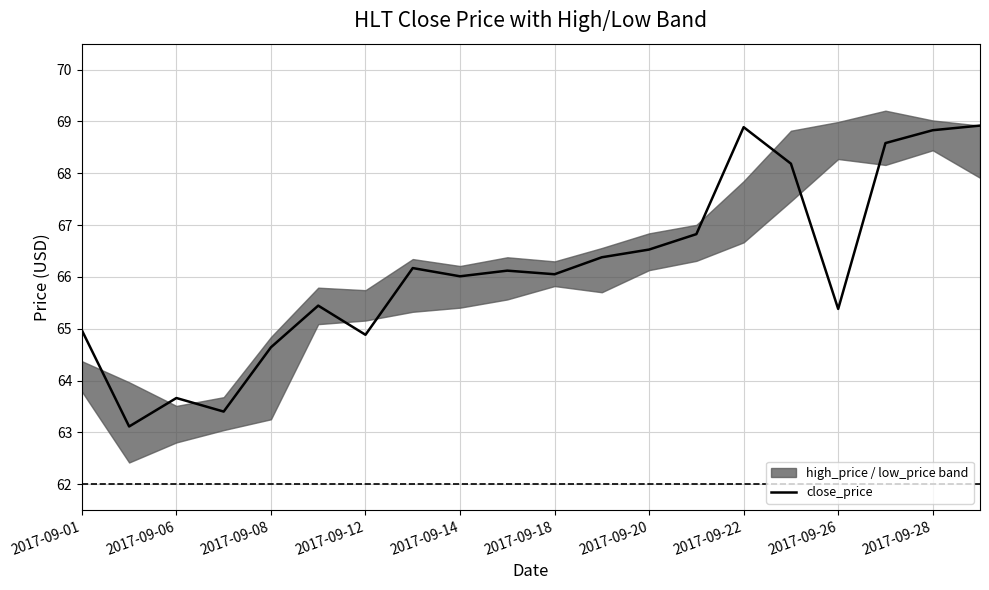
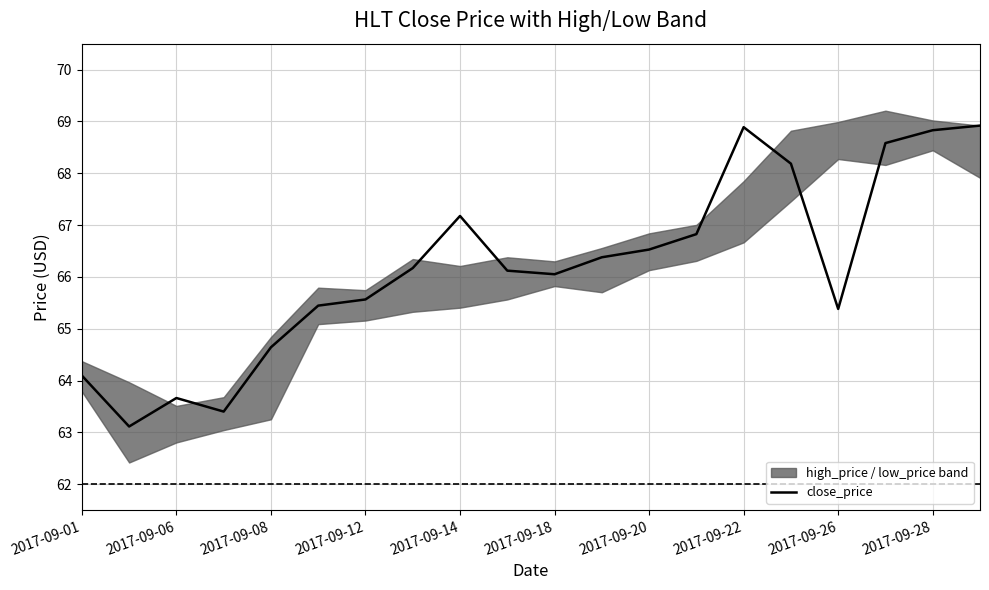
  {
    "close_price": {
-     "2017-09-01": 65.0,
+     "2017-09-01": 64.1,
      "2017-09-06": 63.7,
      "2017-09-08": 64.6,
-     "2017-09-12": 64.9,
-     "2017-09-14": 66.0,
+     "2017-09-12": 65.6,
+     "2017-09-14": 67.2,
      "2017-09-18": 66.1,
      "2017-09-20": 66.5,
      "2017-09-22": 68.9,
      "2017-09-26": 65.4,
      "2017-09-28": 68.8
    }
  }
